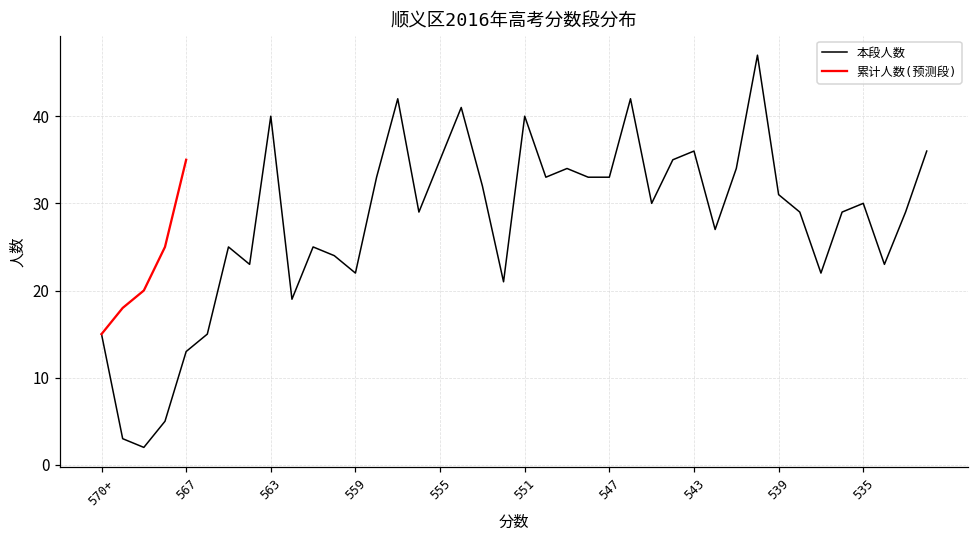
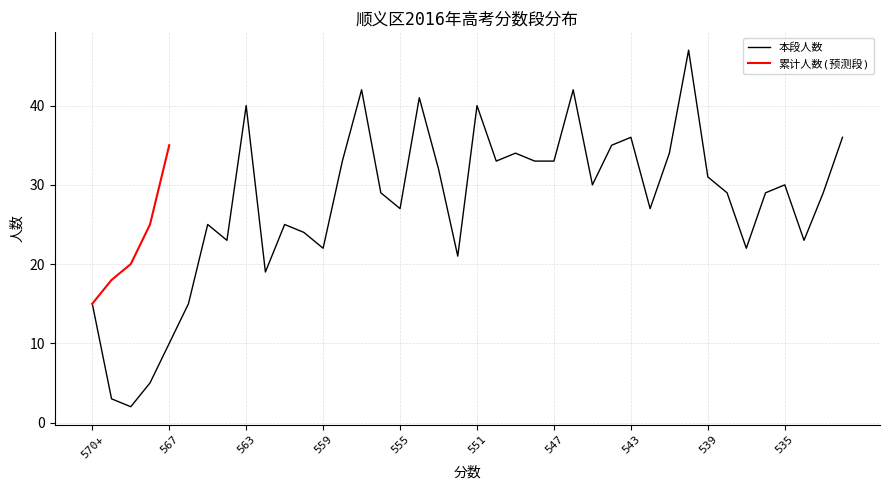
  {
    "本段人数": {
-     "567": 13,
+     "567": 10,
      "563": 40,
      "559": 22,
-     "555": 35,
+     "555": 27,
      "551": 40,
      "547": 33,
      "543": 36,
      "539": 31,
      "535": 30
    },
    "累计人数(预测段)": {
      "567": 35
    }
  }
